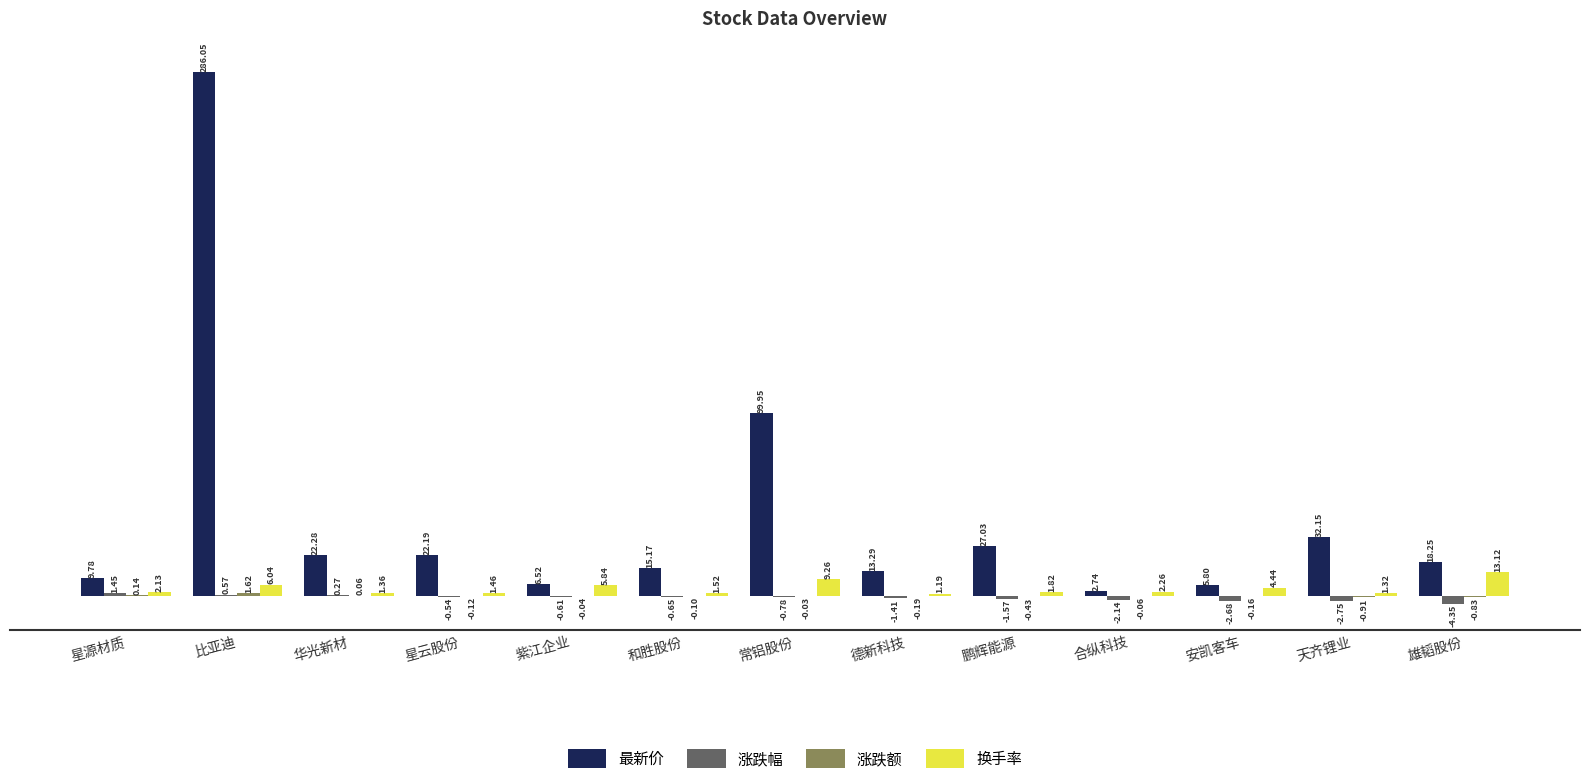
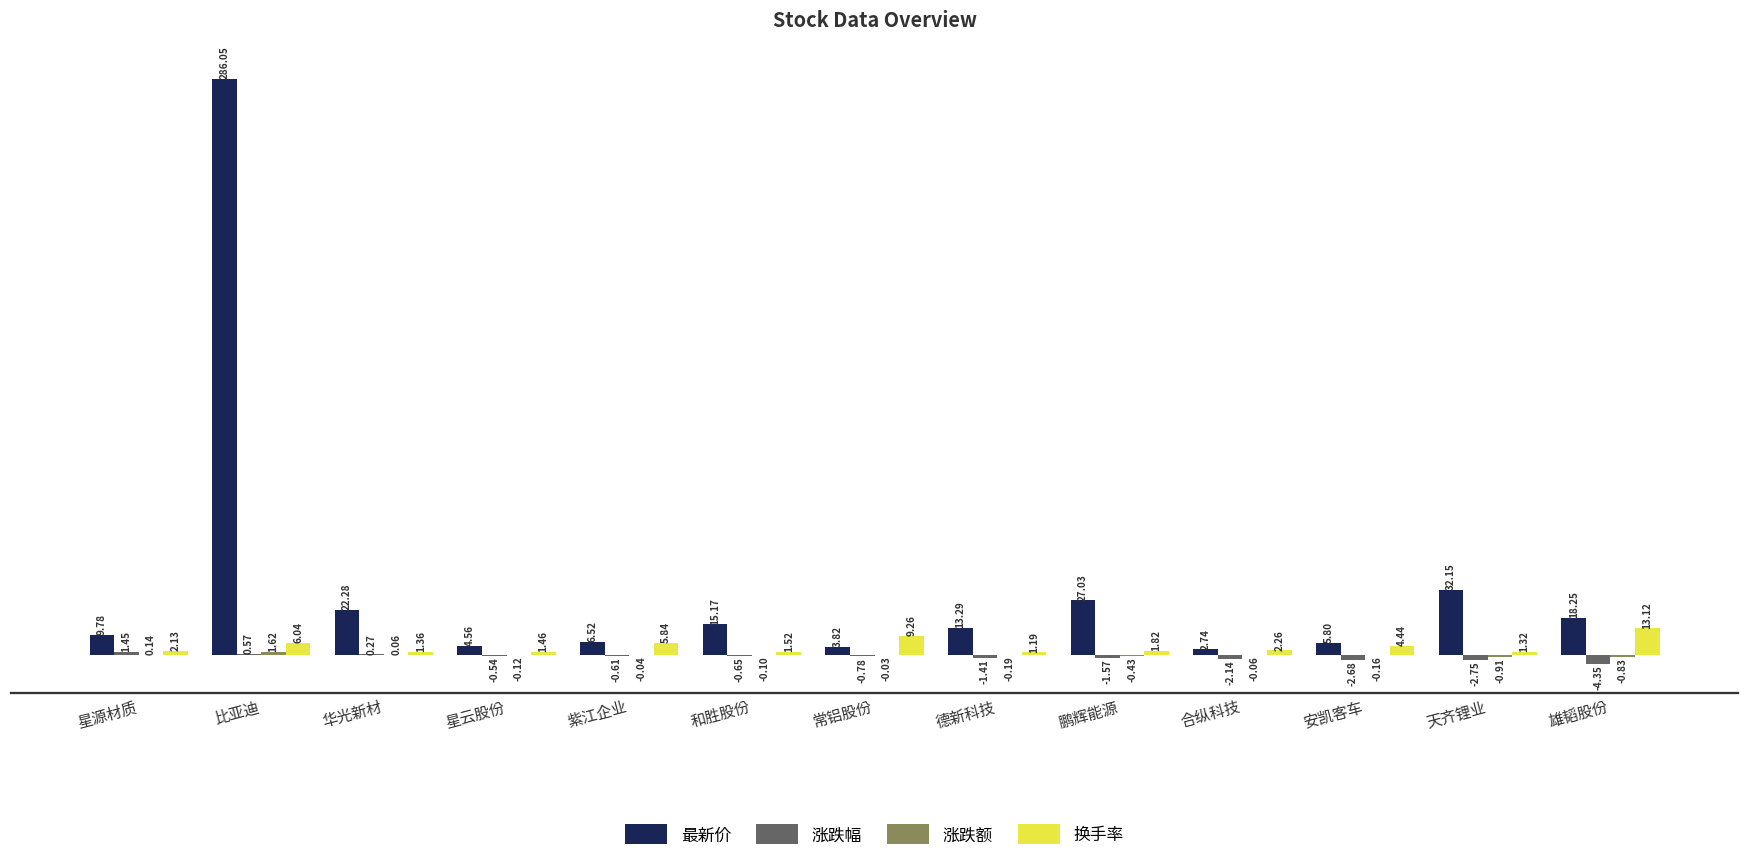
  {
    "最新价": {
      "星源材质": 9.78,
      "比亚迪": 286.05,
      "华光新材": 22.28,
-     "星云股份": 22.19,
+     "星云股份": 4.56,
      "紫江企业": 6.52,
      "和胜股份": 15.17,
-     "常铝股份": 99.95,
+     "常铝股份": 3.82,
      "德新科技": 13.29,
      "鹏辉能源": 27.03,
      "合纵科技": 2.74,
      "安凯客车": 5.80,
      "天齐锂业": 32.15,
      "雄韬股份": 18.25
    },
    "换手率": {
      "星源材质": 2.13,
      "比亚迪": 6.04,
      "华光新材": 1.36,
      "星云股份": 1.46,
      "紫江企业": 5.84,
      "和胜股份": 1.52,
      "常铝股份": 9.26,
      "德新科技": 1.19,
      "鹏辉能源": 1.82,
      "合纵科技": 2.26,
      "安凯客车": 4.44,
      "天齐锂业": 1.32,
      "雄韬股份": 13.12
    }
  }
